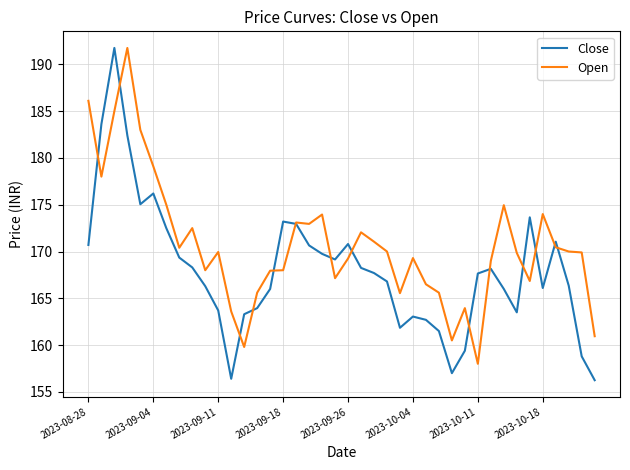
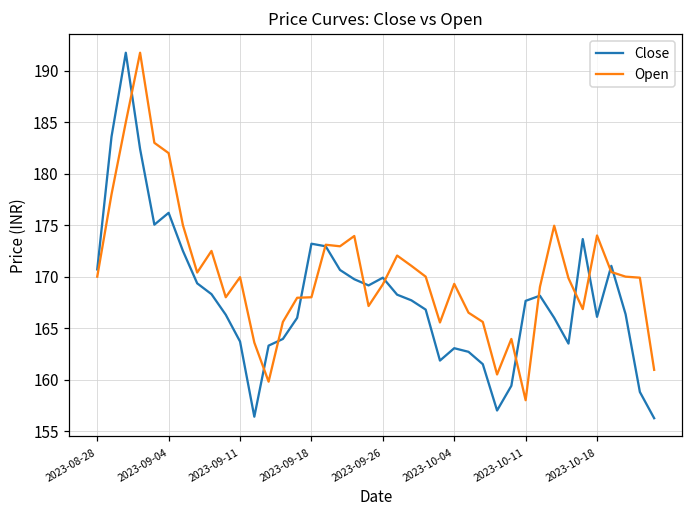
  {
    "Close": {
      "2023-08-28": 171,
      "2023-09-04": 176,
      "2023-09-11": 164,
      "2023-09-18": 173,
-     "2023-09-26": 171,
+     "2023-09-26": 170,
      "2023-10-04": 163,
      "2023-10-11": 168,
      "2023-10-18": 166
    },
    "Open": {
-     "2023-08-28": 186,
-     "2023-09-04": 179,
+     "2023-08-28": 170,
+     "2023-09-04": 182,
      "2023-09-11": 170,
      "2023-09-18": 168,
      "2023-09-26": 169,
      "2023-10-04": 169,
      "2023-10-11": 158,
      "2023-10-18": 174
    }
  }
